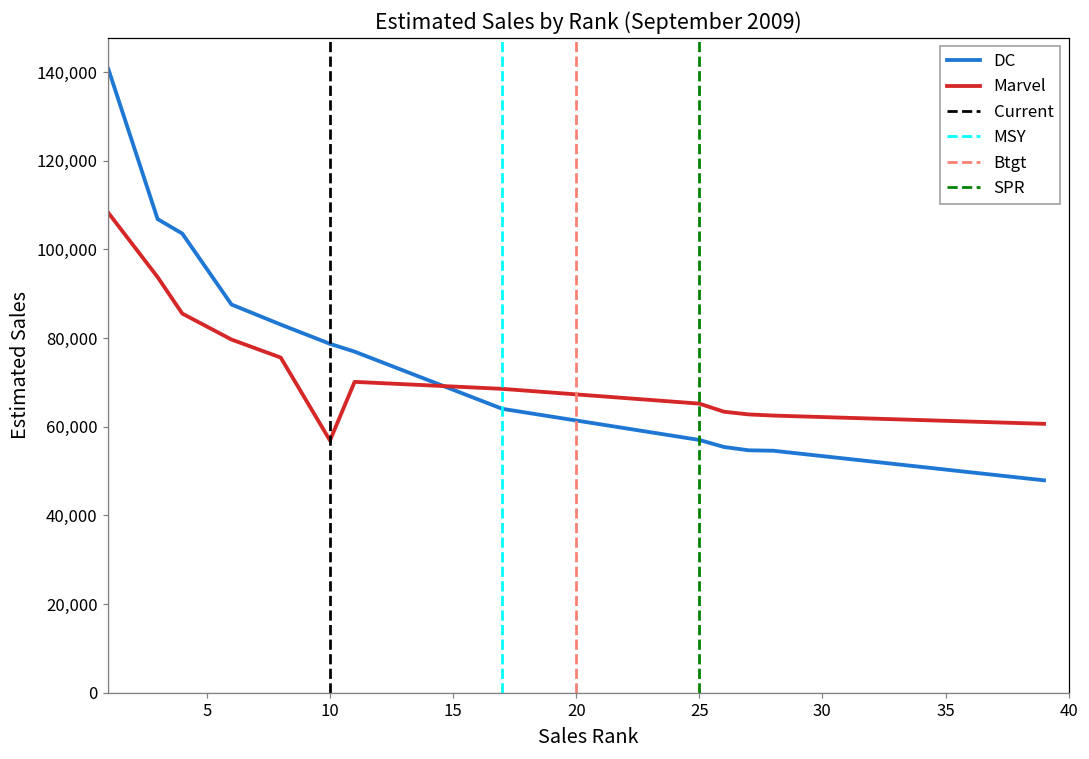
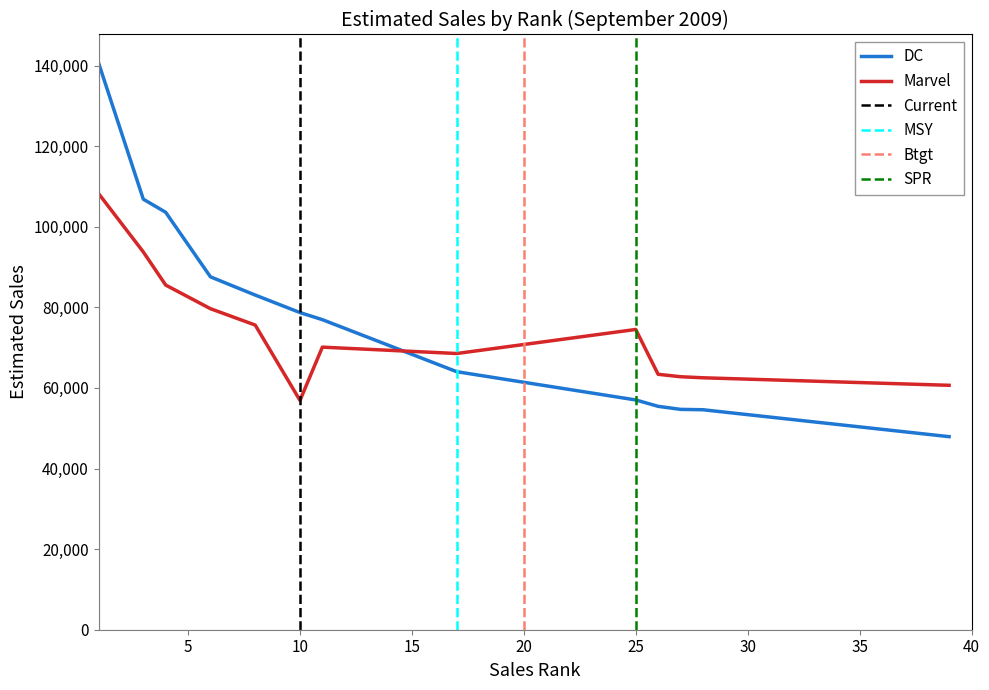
  {
    "DC": {
      "10": "79,000",
      "25": "57,000"
    },
    "Marvel": {
      "10": "57,000",
-     "25": "65,000"
+     "25": "75,000"
    }
  }
